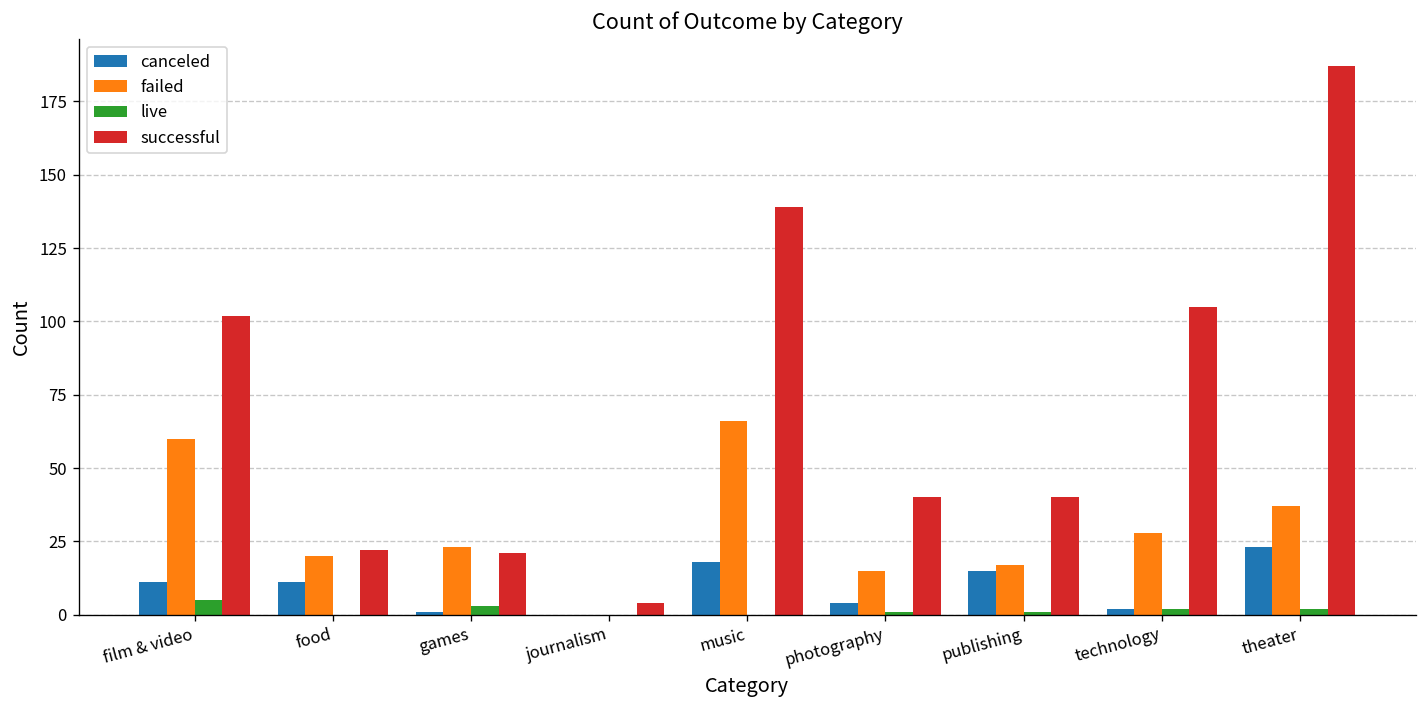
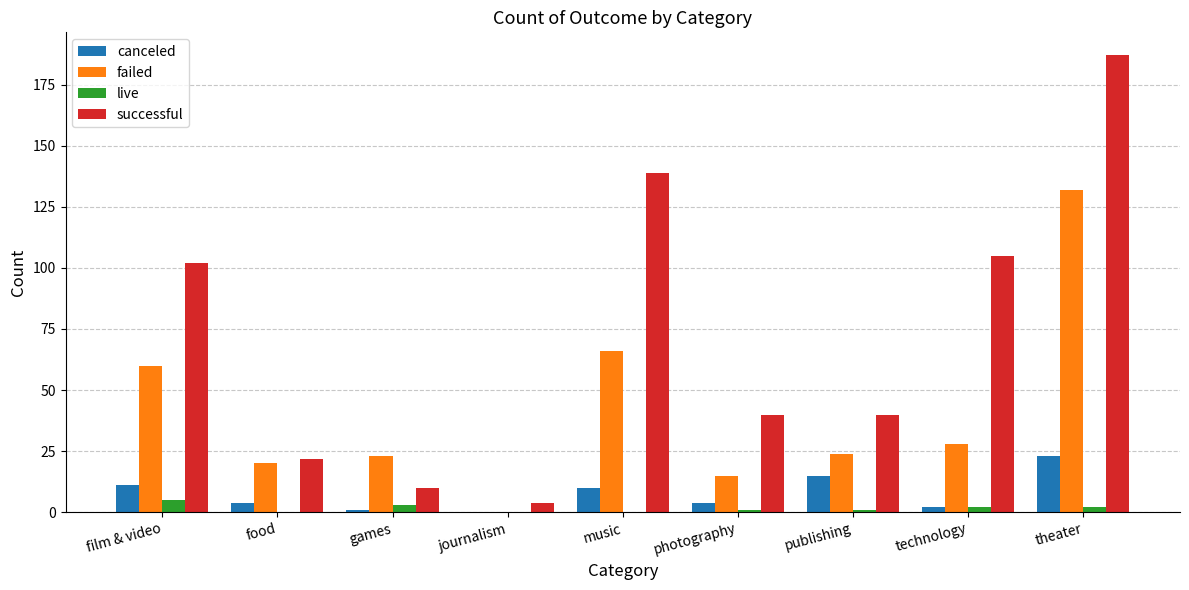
  {
    "canceled": {
      "film & video": 11,
-     "food": 11,
+     "food": 4,
      "journalism": 0,
-     "music": 18,
+     "music": 10,
      "photography": 4,
      "publishing": 15,
      "technology": 2,
      "theater": 23
    },
    "failed": {
      "film & video": 60,
      "food": 20,
      "games": 23,
      "journalism": 0,
      "music": 66,
      "photography": 15,
-     "publishing": 17,
+     "publishing": 24,
      "technology": 28,
-     "theater": 37
+     "theater": 132
    },
    "live": {
      "film & video": 5,
      "food": 0,
      "games": 3,
      "journalism": 0,
      "music": 0,
      "technology": 2,
      "theater": 2
    },
    "successful": {
      "film & video": 102,
      "food": 22,
-     "games": 21,
+     "games": 10,
      "journalism": 4,
      "music": 139,
      "photography": 40,
      "publishing": 40,
      "technology": 105,
      "theater": 187
    }
  }
